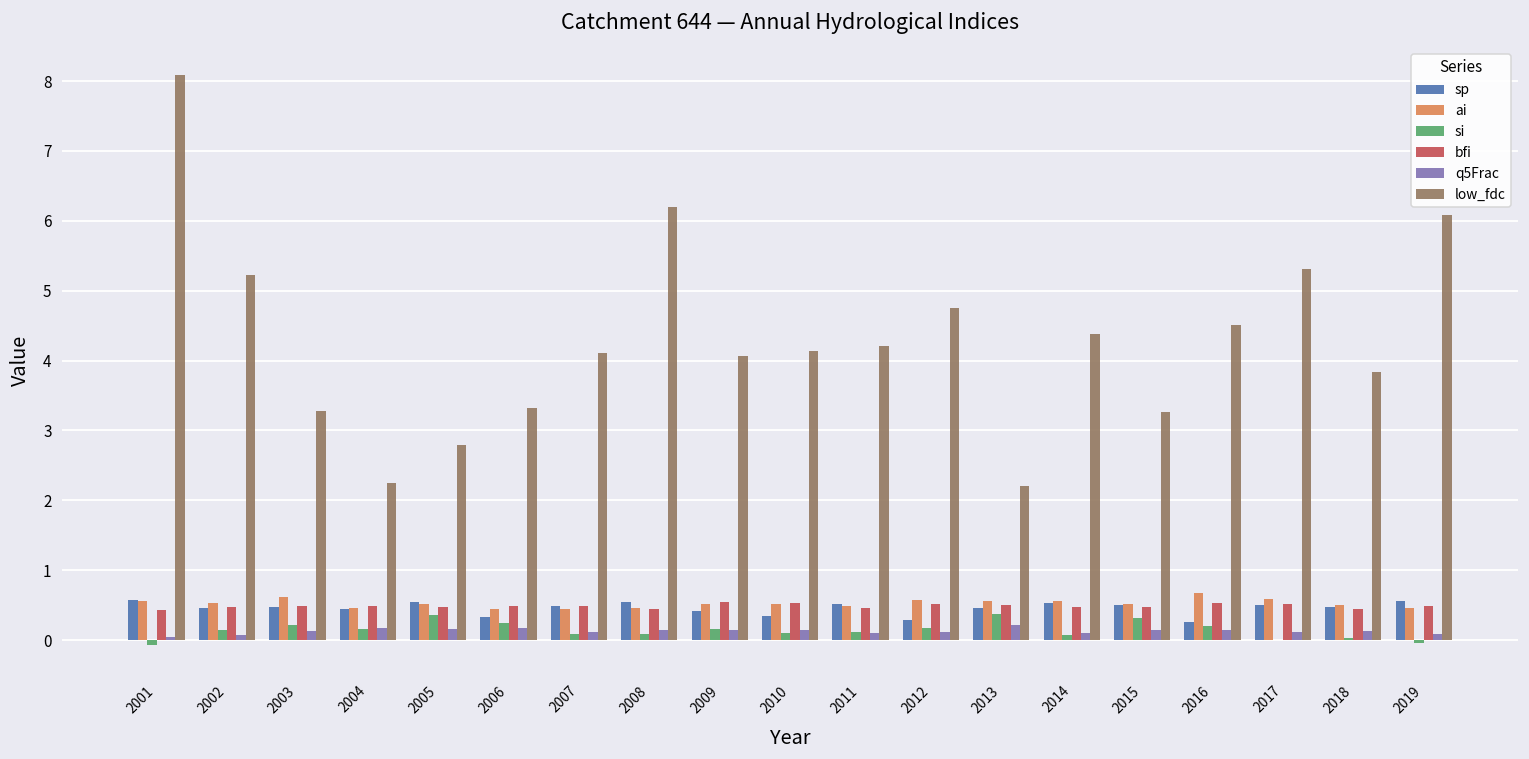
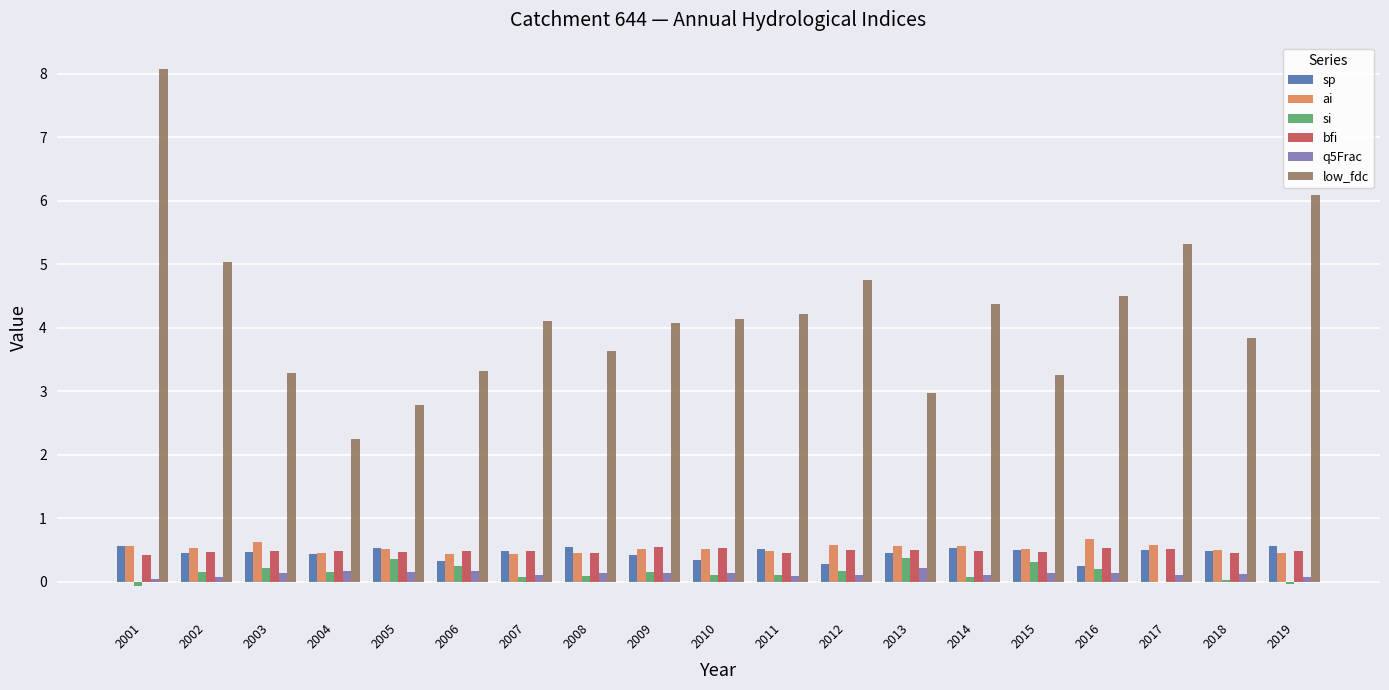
  {
    "si": {
      "2001": -0.1,
      "2002": 0.1,
      "2003": 0.2,
      "2004": 0.2,
      "2005": 0.4,
      "2006": 0.2,
      "2007": 0.1,
      "2008": 0.1,
      "2009": 0.2,
      "2010": 0.1,
      "2011": 0.1,
      "2012": 0.2,
      "2013": 0.4,
      "2014": 0.1,
      "2015": 0.3,
      "2016": 0.2
    },
    "low_fdc": {
      "2001": 8.1,
-     "2002": 5.2,
+     "2002": 5.0,
      "2003": 3.3,
      "2004": 2.2,
      "2005": 2.8,
      "2006": 3.3,
      "2007": 4.1,
-     "2008": 6.2,
+     "2008": 3.6,
      "2009": 4.1,
      "2010": 4.1,
      "2011": 4.2,
      "2012": 4.8,
-     "2013": 2.2,
+     "2013": 3.0,
      "2014": 4.4,
      "2015": 3.3,
      "2016": 4.5,
      "2017": 5.3,
      "2018": 3.8,
      "2019": 6.1
    }
  }
